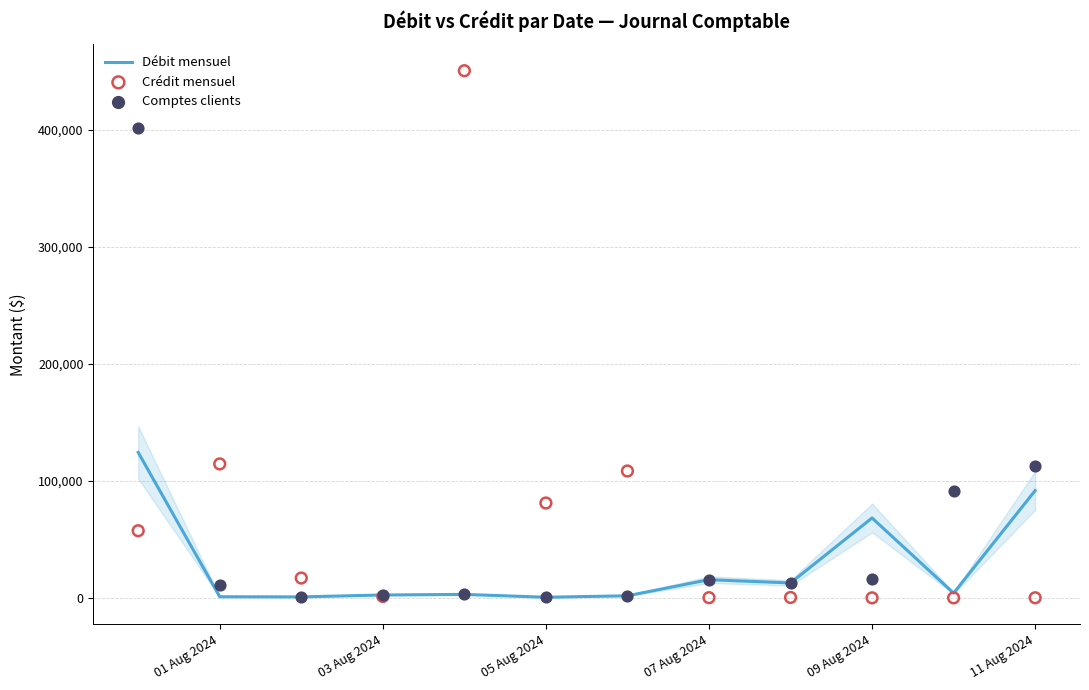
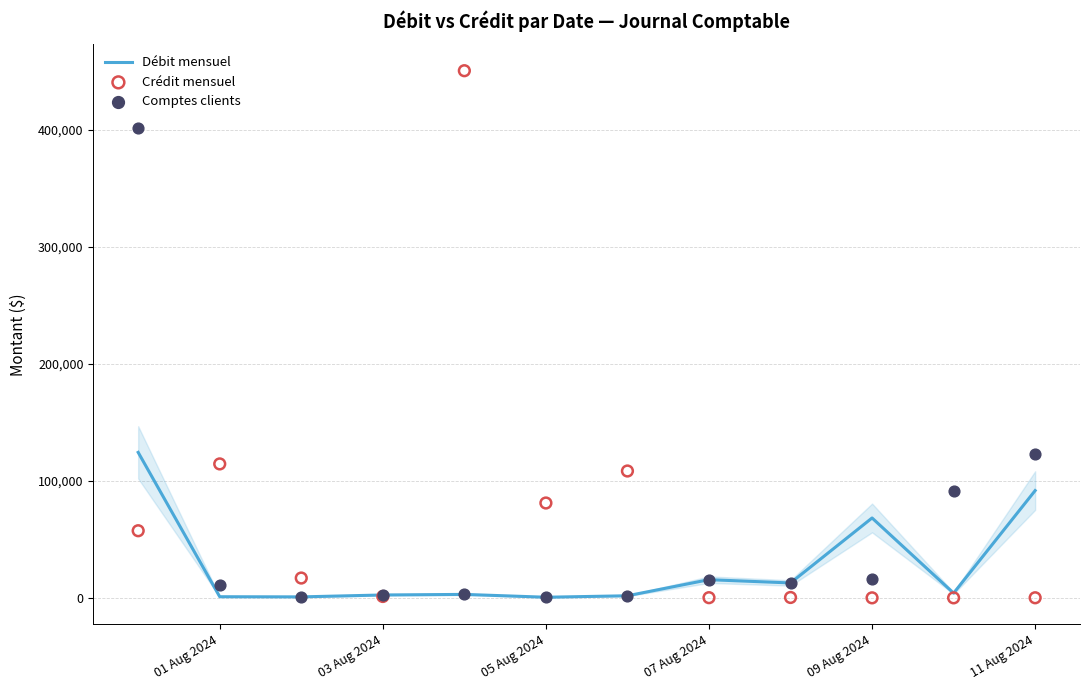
  {
    "Comptes clients": {
-     "11 Aug 2024": "113,000"
+     "11 Aug 2024": "123,000"
    }
  }
